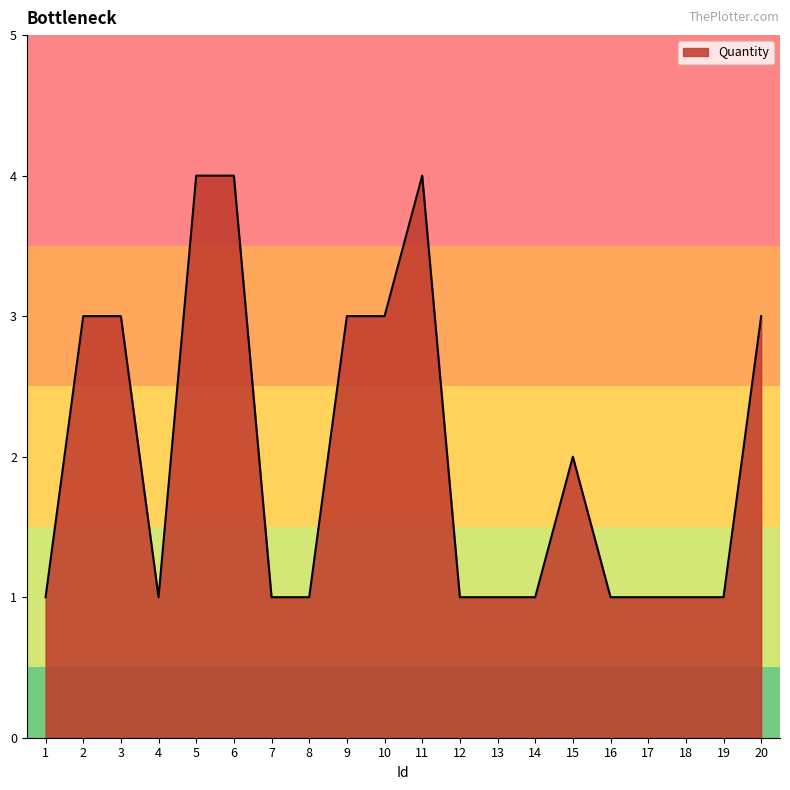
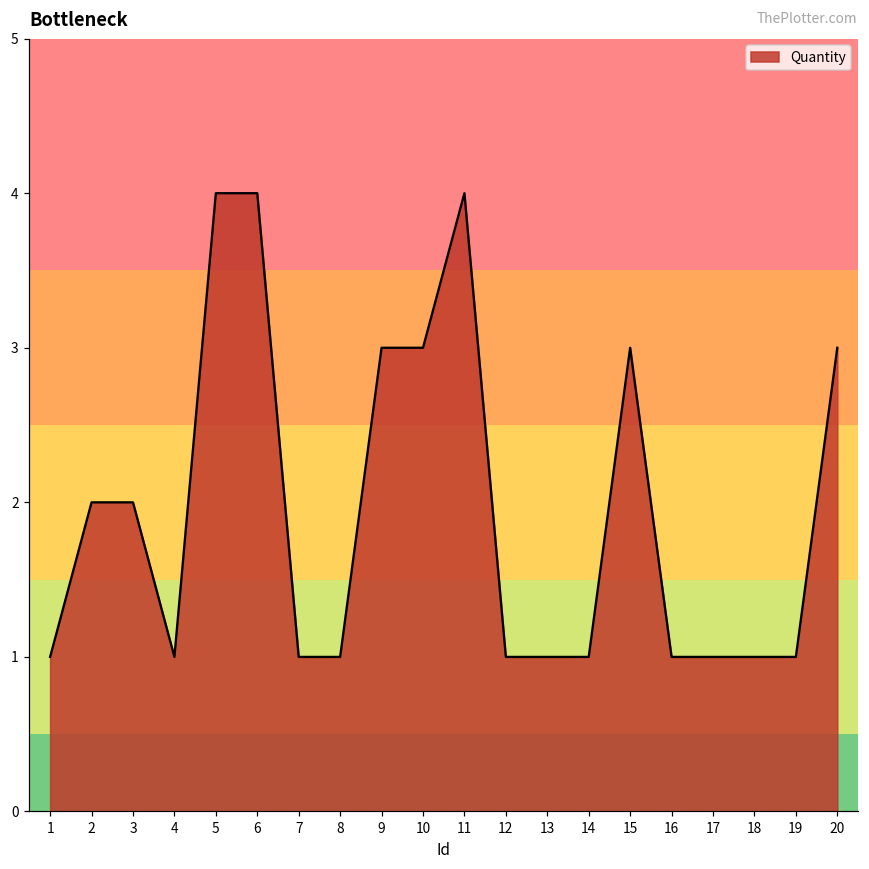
  {
    "1": 1,
-   "2": 3,
-   "3": 3,
+   "2": 2,
+   "3": 2,
    "4": 1,
    "5": 4,
    "6": 4,
    "7": 1,
    "8": 1,
    "9": 3,
    "10": 3,
    "11": 4,
    "12": 1,
    "13": 1,
    "14": 1,
-   "15": 2,
+   "15": 3,
    "16": 1,
    "17": 1,
    "18": 1,
    "19": 1,
    "20": 3
  }
